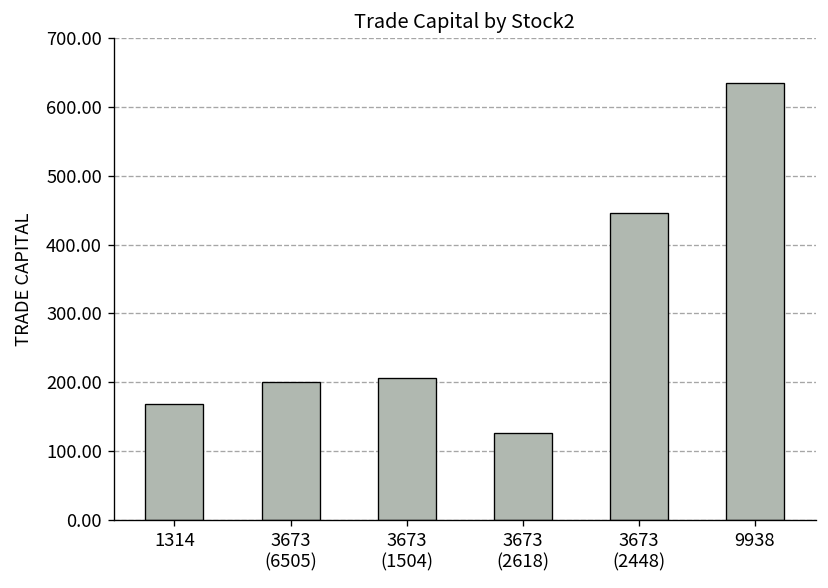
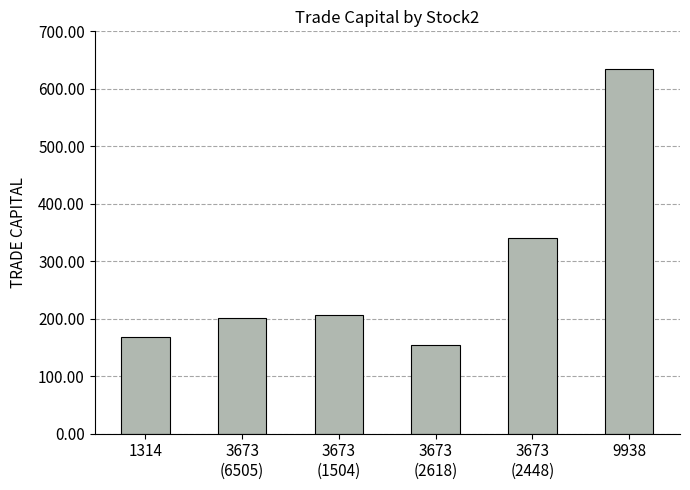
  {
    "1314": 170,
    "3673 (6505)": 200,
    "3673 (1504)": 210,
-   "3673 (2618)": 130,
-   "3673 (2448)": 450,
+   "3673 (2618)": 150,
+   "3673 (2448)": 340,
    "9938": 630
  }
